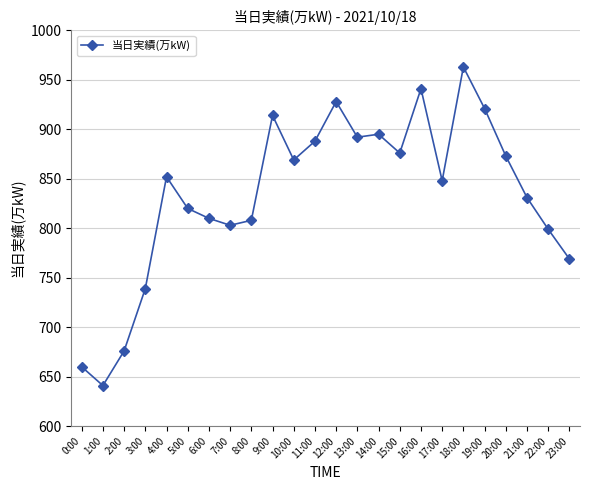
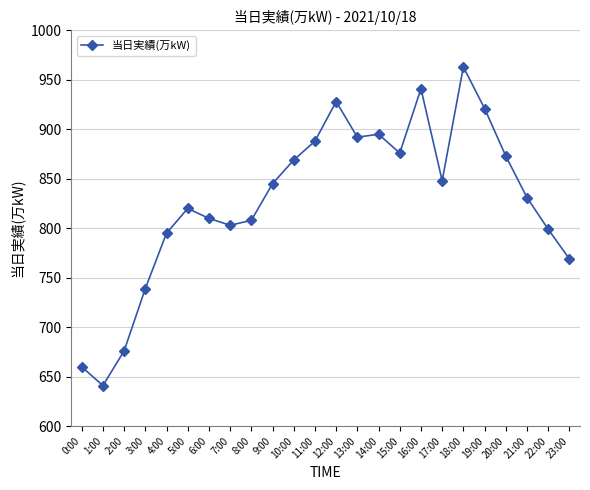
  {
    "0:00": 660,
    "1:00": 640,
    "2:00": 680,
    "3:00": 740,
-   "4:00": 850,
+   "4:00": 800,
    "5:00": 820,
    "6:00": 810,
    "7:00": 800,
    "8:00": 810,
-   "9:00": 910,
+   "9:00": 850,
    "10:00": 870,
    "11:00": 890,
    "12:00": 930,
    "13:00": 890,
    "14:00": 900,
    "15:00": 880,
    "16:00": 940,
    "17:00": 850,
    "18:00": 960,
    "19:00": 920,
    "20:00": 870,
    "21:00": 830,
    "22:00": 800,
    "23:00": 770
  }
